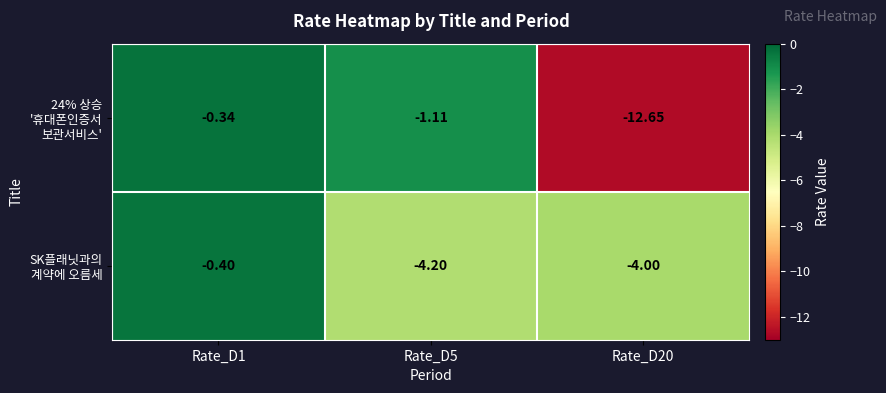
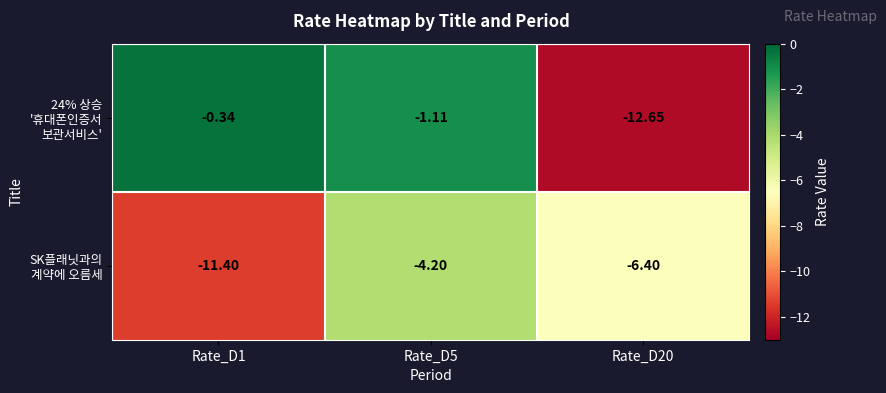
  {
    "24% 상승 '휴대폰인증서 보관서비스'": {
      "Rate_D1": -0.34,
      "Rate_D5": -1.11,
      "Rate_D20": -12.65
    },
    "SK플래닛과의 계약에 오름세": {
-     "Rate_D1": -0.40,
+     "Rate_D1": -11.40,
      "Rate_D5": -4.20,
-     "Rate_D20": -4.00
+     "Rate_D20": -6.40
    }
  }
